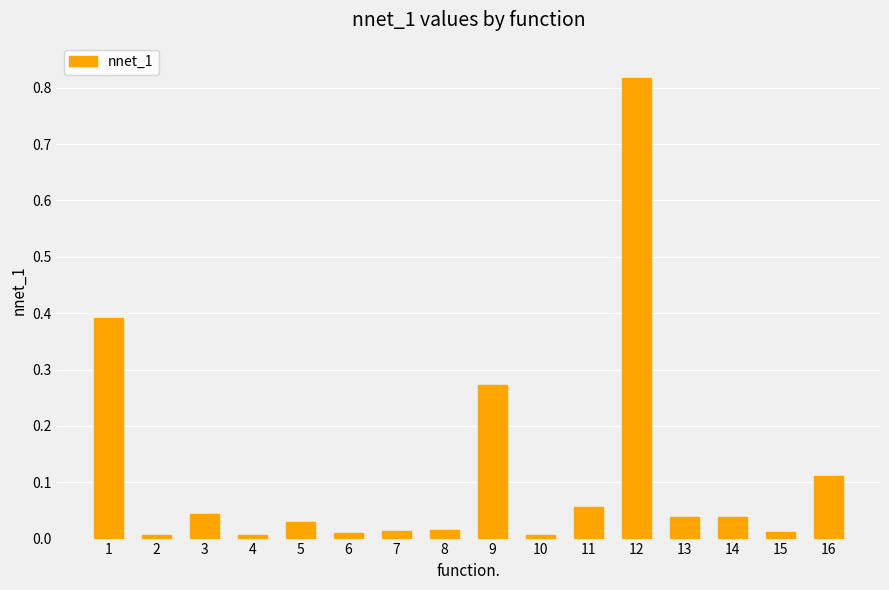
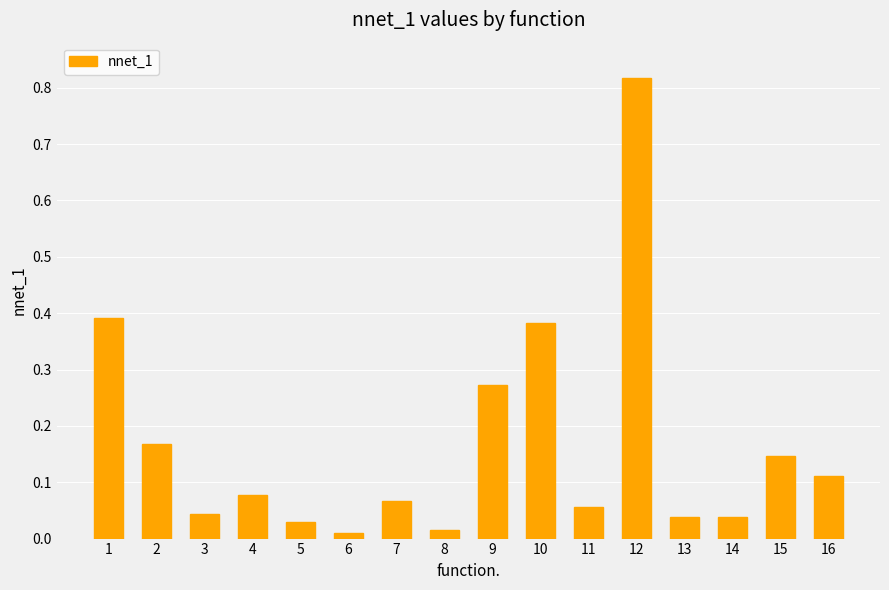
  {
    "1": 0.39,
-   "2": 0.01,
+   "2": 0.17,
    "3": 0.04,
-   "4": 0.01,
+   "4": 0.08,
    "5": 0.03,
    "6": 0.01,
-   "7": 0.01,
+   "7": 0.07,
    "8": 0.02,
    "9": 0.27,
-   "10": 0.01,
+   "10": 0.38,
    "11": 0.06,
    "12": 0.82,
    "13": 0.04,
    "14": 0.04,
-   "15": 0.01,
+   "15": 0.15,
    "16": 0.11
  }
